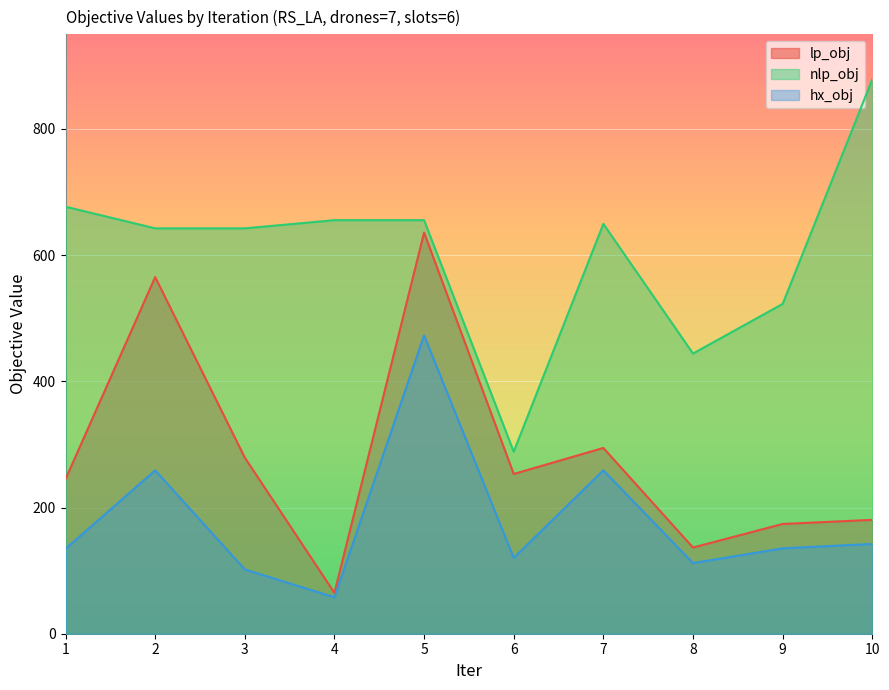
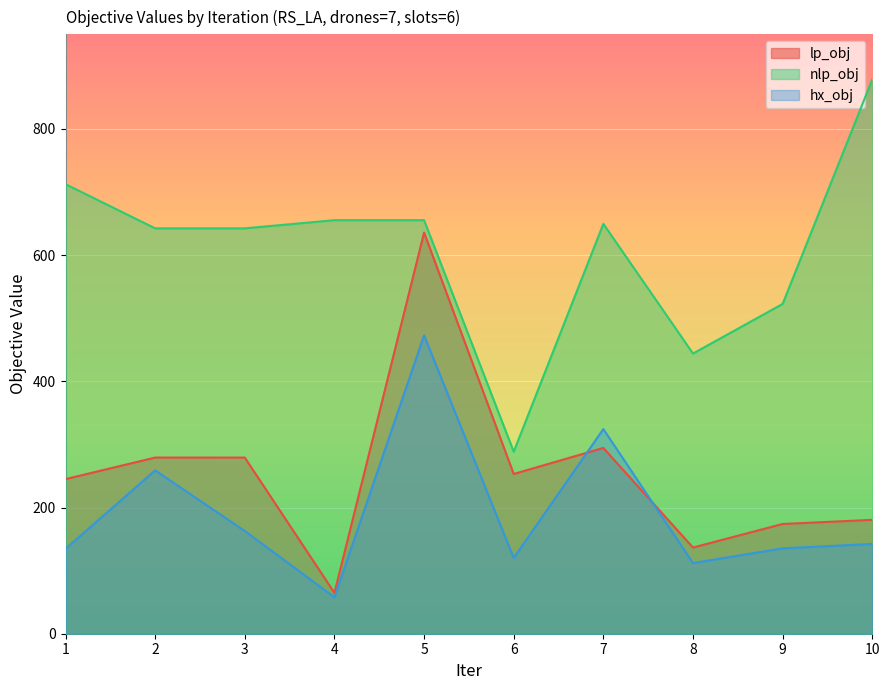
  {
    "lp_obj": {
      "1": 250,
-     "2": 570,
+     "2": 280,
      "3": 280,
      "4": 60,
      "5": 640,
      "6": 250,
      "7": 290,
      "8": 140,
      "9": 170,
      "10": 180
    },
    "nlp_obj": {
-     "1": 680,
+     "1": 710,
      "2": 640,
      "3": 640,
      "4": 660,
      "5": 660,
      "6": 290,
      "7": 650,
      "8": 440,
      "9": 520,
      "10": 880
    },
    "hx_obj": {
      "1": 130,
      "2": 260,
-     "3": 100,
+     "3": 160,
      "4": 60,
      "5": 470,
      "6": 120,
-     "7": 260,
+     "7": 320,
      "8": 110,
      "9": 140,
      "10": 140
    }
  }
